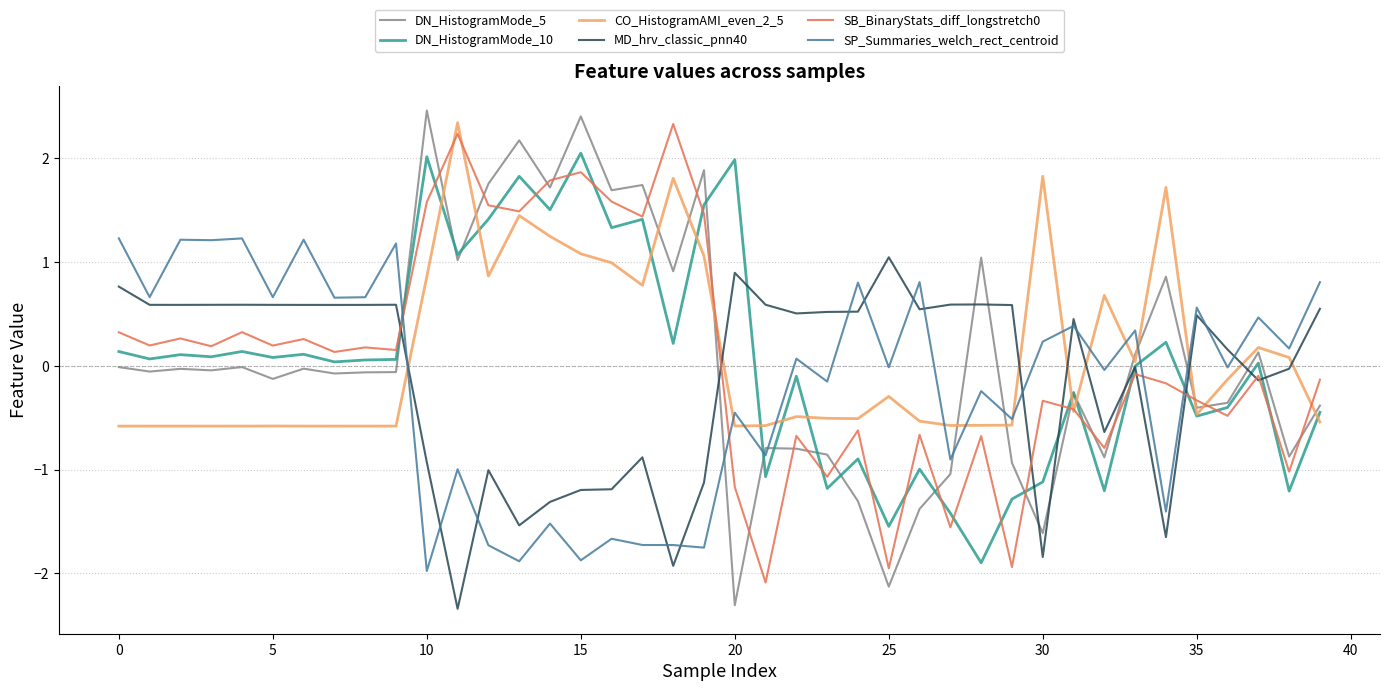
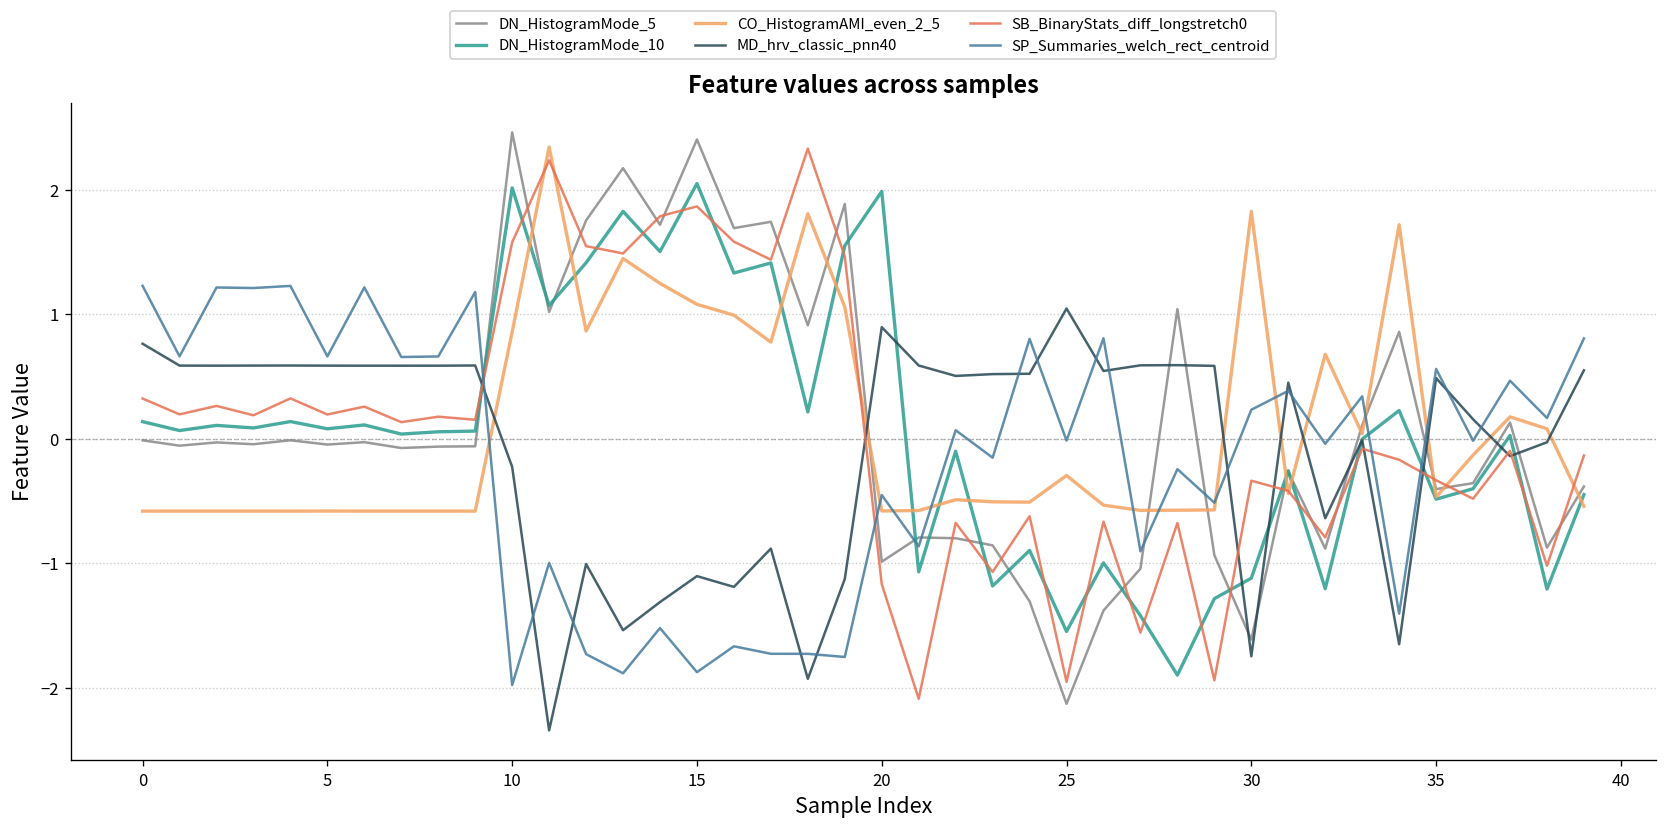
  {
    "DN_HistogramMode_5": {
      "0": -0.01,
-     "5": -0.13,
+     "5": -0.05,
      "10": 2.46,
      "15": 2.40,
-     "20": -2.31,
+     "20": -0.99,
      "25": -2.13,
      "30": -1.61,
      "35": -0.40
    },
    "MD_hrv_classic_pnn40": {
      "0": 0.76,
      "5": 0.59,
-     "10": -0.93,
-     "15": -1.20,
+     "10": -0.23,
+     "15": -1.10,
      "20": 0.90,
      "25": 1.05,
-     "30": -1.84,
+     "30": -1.75,
      "35": 0.49
    }
  }
